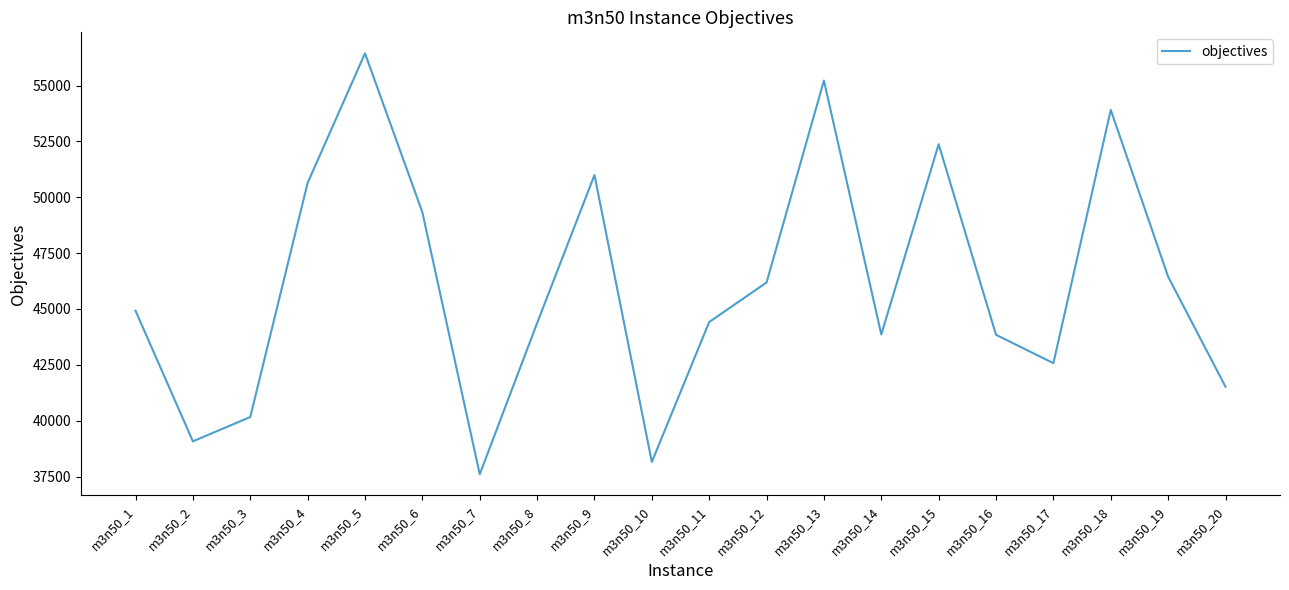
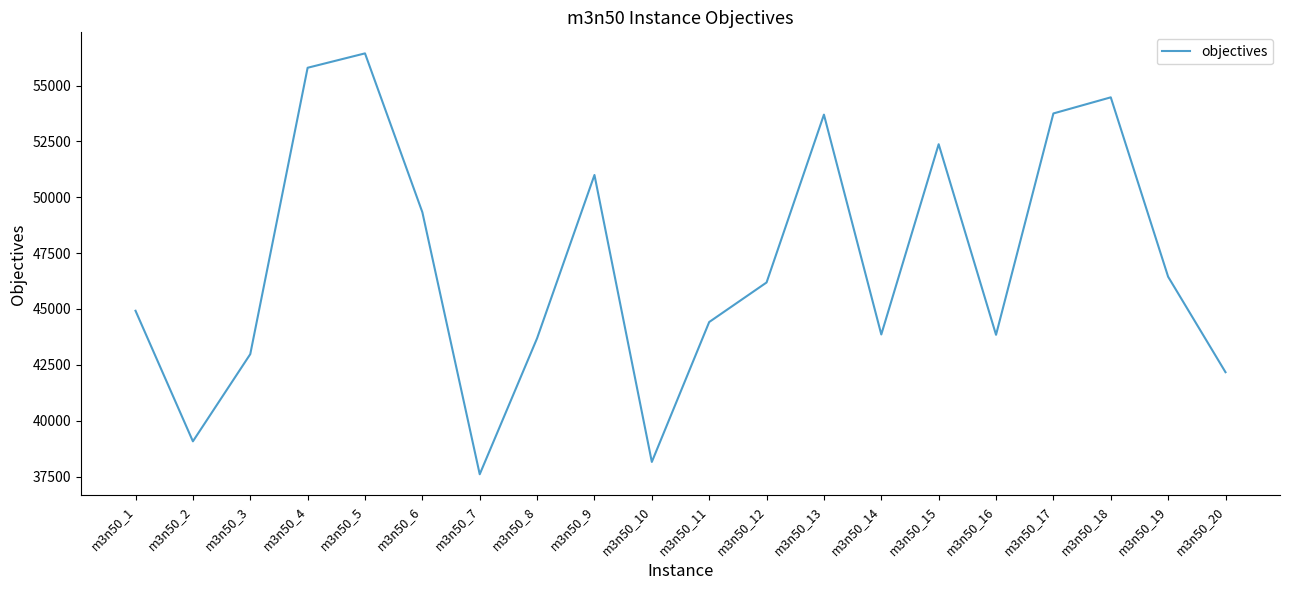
  {
    "m3n50_1": 44900,
    "m3n50_2": 39100,
-   "m3n50_3": 40200,
-   "m3n50_4": 50600,
+   "m3n50_3": 43000,
+   "m3n50_4": 55800,
    "m3n50_5": 56400,
    "m3n50_6": 49300,
    "m3n50_7": 37600,
-   "m3n50_8": 44400,
+   "m3n50_8": 43700,
    "m3n50_9": 51000,
    "m3n50_10": 38200,
    "m3n50_11": 44400,
    "m3n50_12": 46200,
-   "m3n50_13": 55200,
+   "m3n50_13": 53700,
    "m3n50_14": 43900,
    "m3n50_15": 52400,
    "m3n50_16": 43800,
-   "m3n50_17": 42600,
-   "m3n50_18": 53900,
+   "m3n50_17": 53800,
+   "m3n50_18": 54500,
    "m3n50_19": 46400,
-   "m3n50_20": 41500
+   "m3n50_20": 42200
  }
